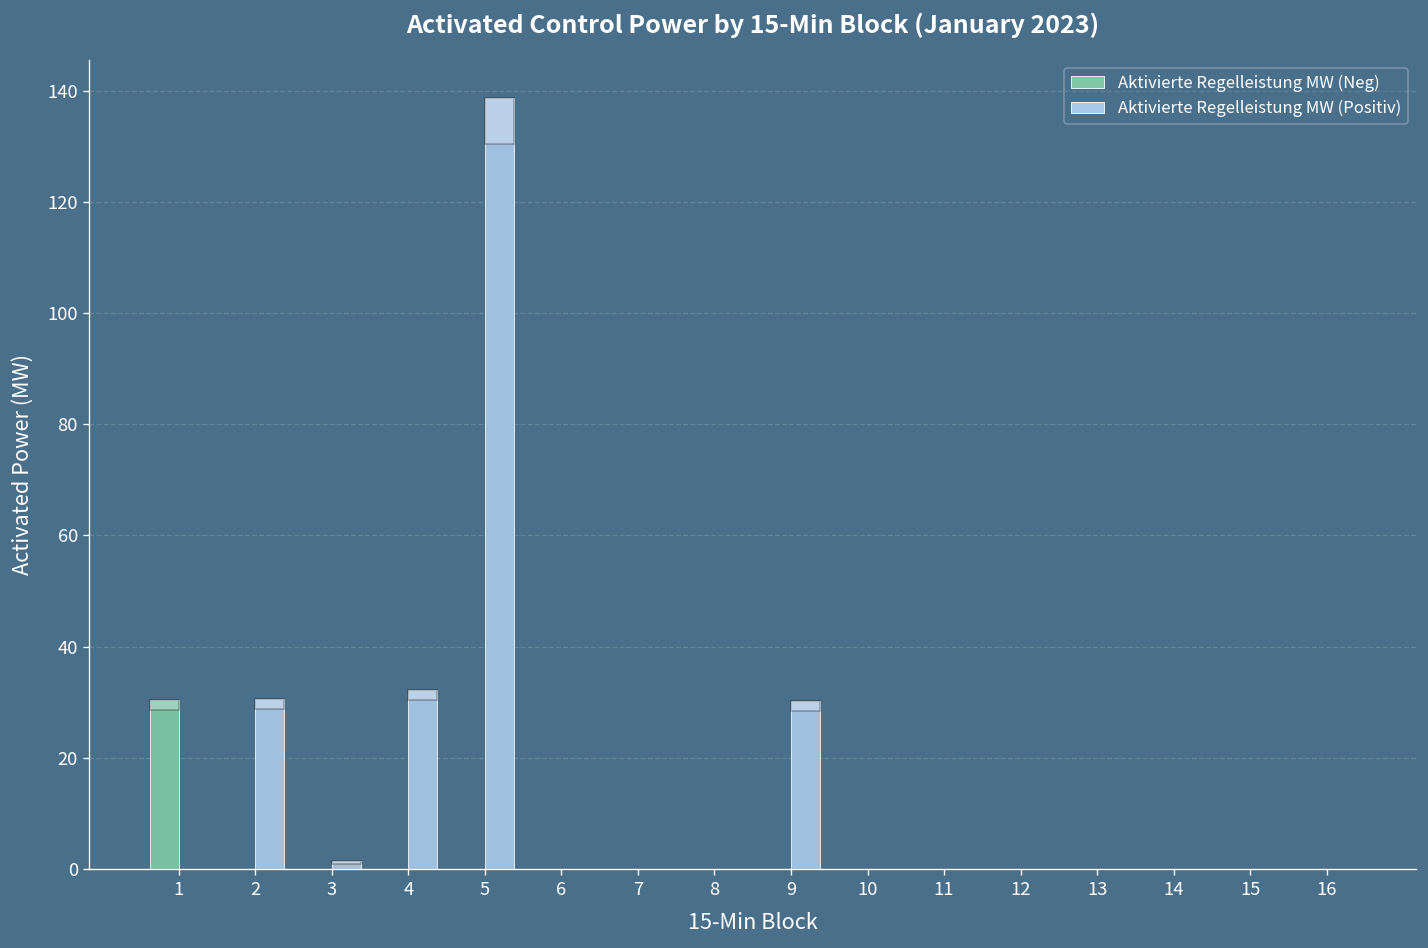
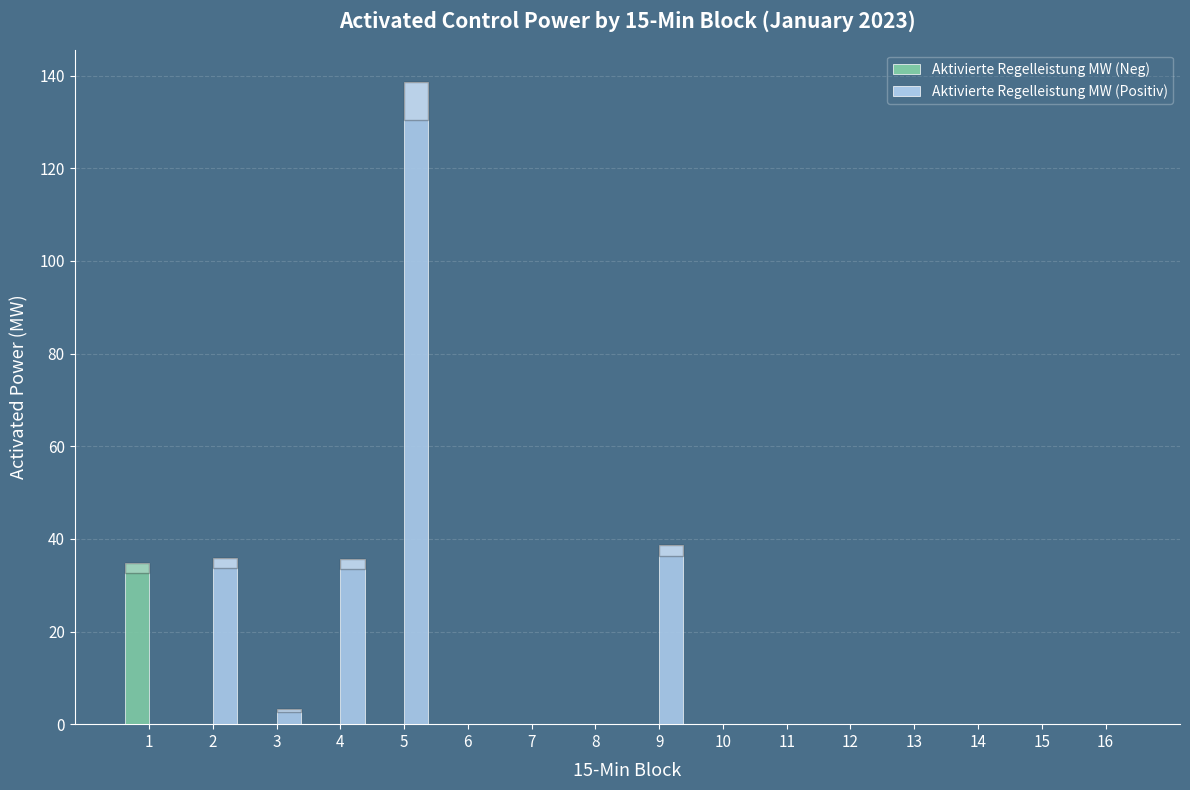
  {
    "Aktivierte Regelleistung MW (Neg)": {
-     "1": 30,
+     "1": 35,
      "2": 0,
      "3": 0,
      "4": 0,
      "5": 0,
      "6": 0,
      "7": 0,
      "8": 0,
      "9": 0,
      "10": 0,
      "11": 0,
      "12": 0,
      "13": 0,
      "14": 0,
      "15": 0,
      "16": 0
    },
    "Aktivierte Regelleistung MW (Positiv)": {
      "1": 0,
-     "2": 31,
-     "3": 1,
-     "4": 32,
+     "2": 36,
+     "3": 3,
+     "4": 36,
      "5": 139,
      "6": 0,
      "7": 0,
      "8": 0,
-     "9": 30,
+     "9": 39,
      "10": 0,
      "11": 0,
      "12": 0,
      "13": 0,
      "14": 0,
      "15": 0,
      "16": 0
    }
  }
